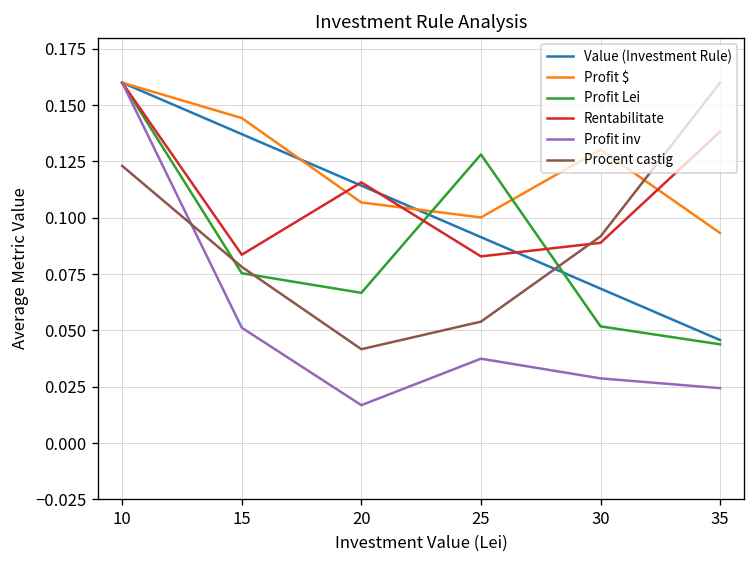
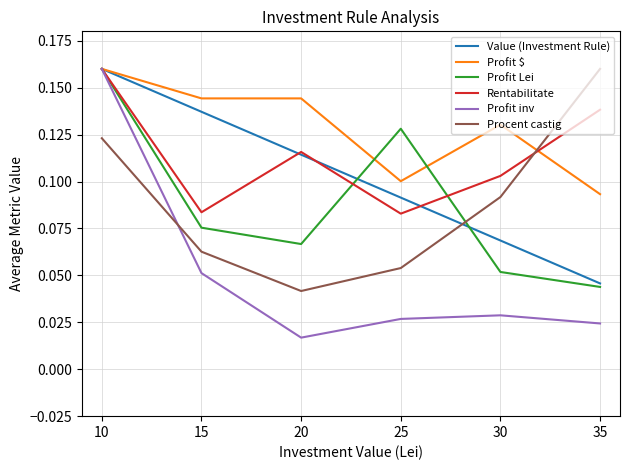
  {
    "Value (Investment Rule)": {
      "15": 0.137,
      "20": 0.114,
      "25": 0.091,
      "30": 0.069,
      "35": 0.046
    },
    "Profit $": {
      "15": 0.144,
-     "20": 0.107,
+     "20": 0.144,
      "25": 0.100,
      "35": 0.093
    },
    "Profit Lei": {
      "15": 0.075,
      "20": 0.067,
      "25": 0.128,
      "30": 0.052,
      "35": 0.044
    },
    "Rentabilitate": {
      "15": 0.084,
      "20": 0.116,
      "25": 0.083,
-     "30": 0.089
+     "30": 0.103
    },
    "Profit inv": {
      "15": 0.051,
      "20": 0.017,
-     "25": 0.037,
+     "25": 0.027,
      "30": 0.029,
      "35": 0.024
    },
    "Procent castig": {
      "10": 0.123,
-     "15": 0.078,
+     "15": 0.063,
      "20": 0.042,
      "25": 0.054,
      "30": 0.092
    }
  }
